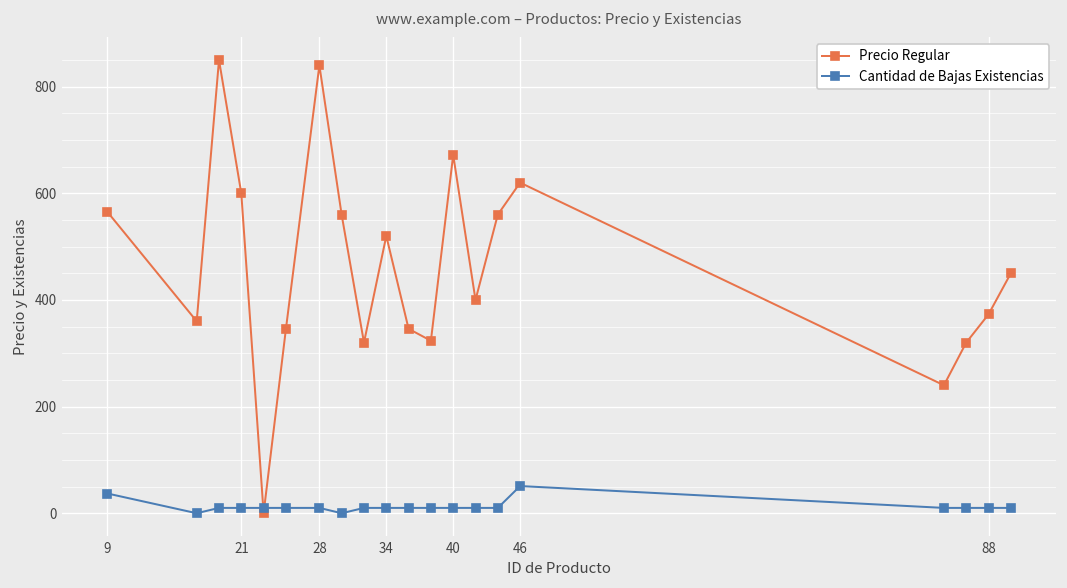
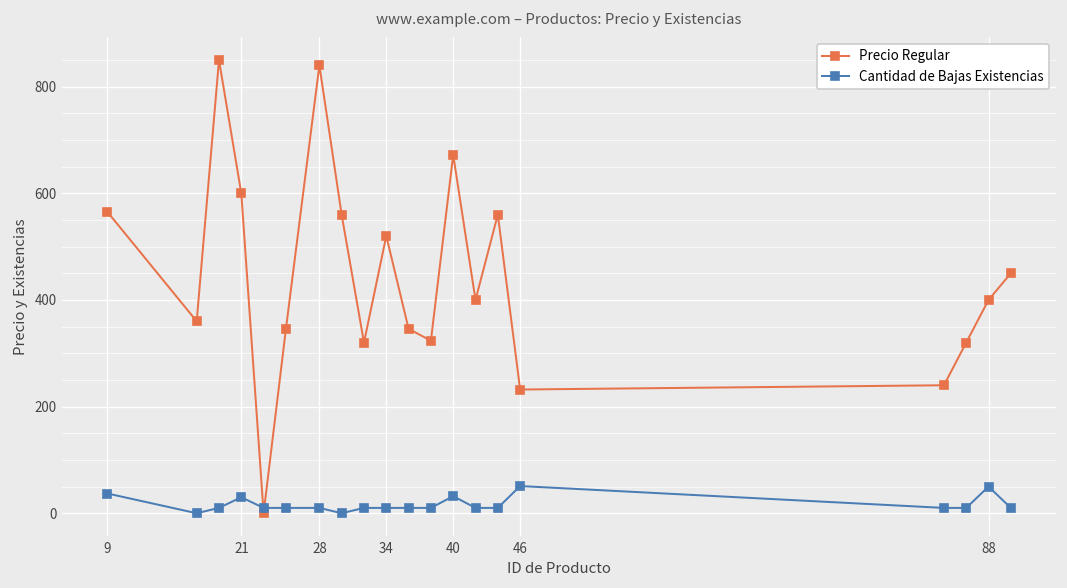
  {
    "Precio Regular": {
      "9": 570,
      "21": 600,
      "28": 840,
      "34": 520,
      "40": 670,
-     "46": 620,
-     "88": 370
+     "46": 230,
+     "88": 400
    },
    "Cantidad de Bajas Existencias": {
      "9": 40,
-     "21": 10,
+     "21": 30,
      "28": 10,
      "34": 10,
-     "40": 10,
+     "40": 30,
      "46": 50,
-     "88": 10
+     "88": 50
    }
  }
